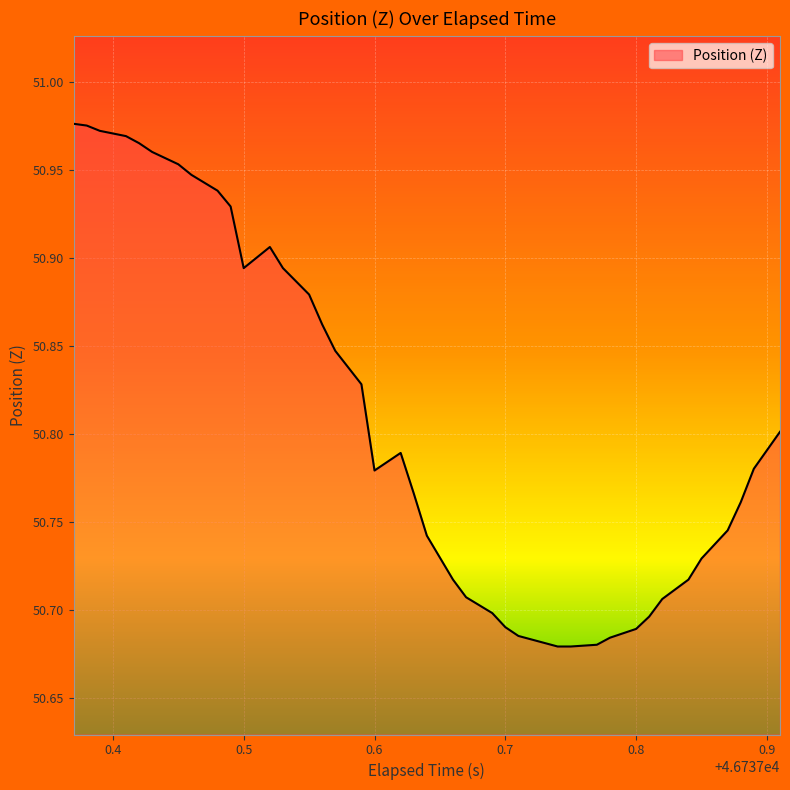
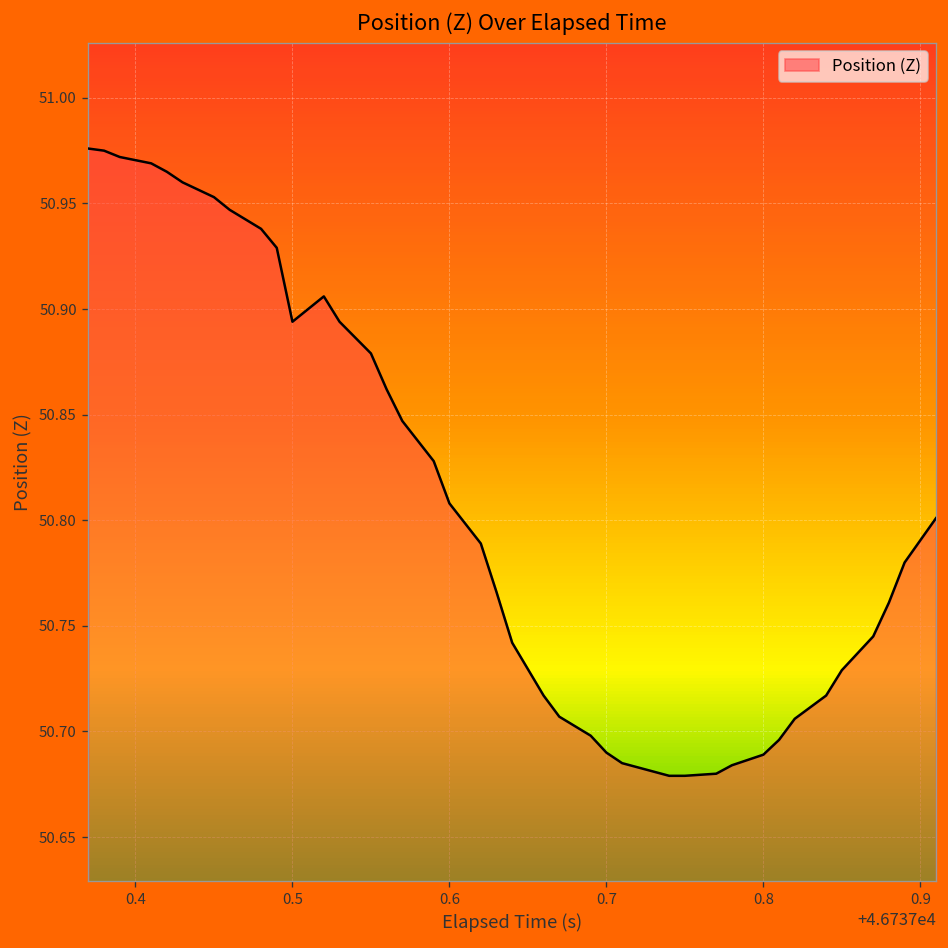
  {
    "0.5": 50.894,
-   "0.6": 50.779,
+   "0.6": 50.808,
    "0.7": 50.690,
    "0.8": 50.689
  }
